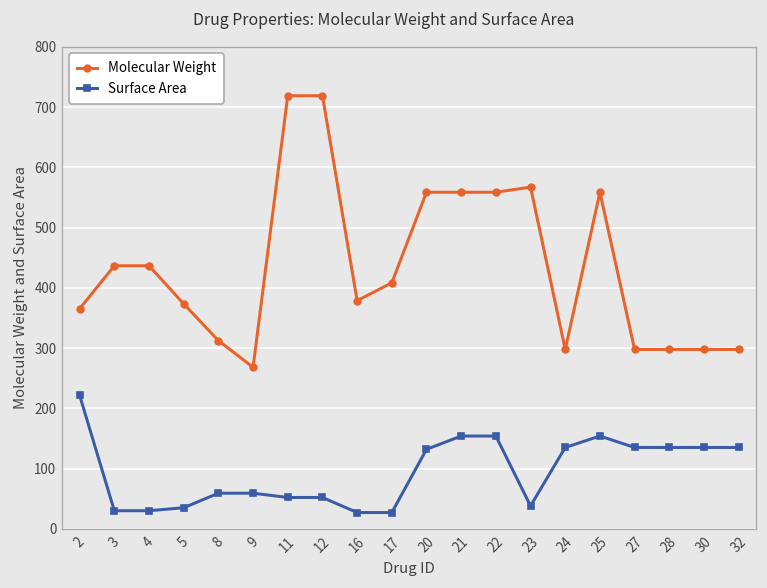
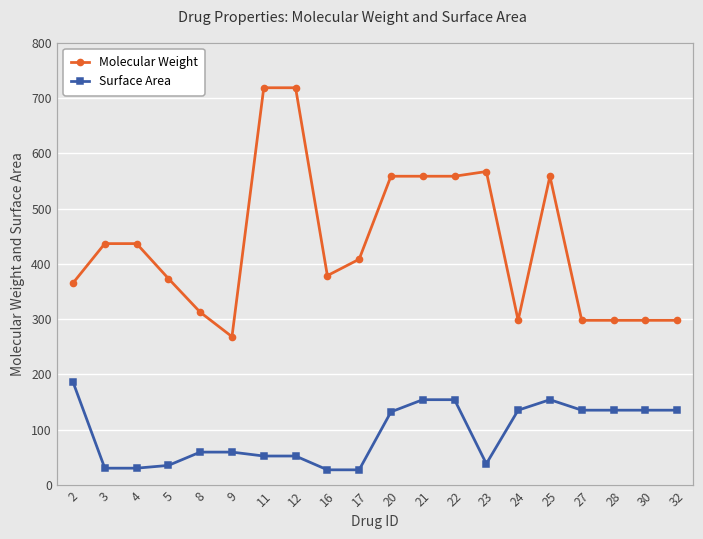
  {
    "Molecular Weight": {
      "2": 370,
      "3": 440,
      "4": 440,
      "5": 370,
      "8": 310,
      "9": 270,
      "11": 720,
      "12": 720,
      "16": 380,
      "17": 410,
      "20": 560,
      "21": 560,
      "22": 560,
      "23": 570,
      "24": 300,
      "25": 560,
      "27": 300,
      "28": 300,
      "30": 300,
      "32": 300
    },
    "Surface Area": {
-     "2": 220,
+     "2": 190,
      "3": 30,
      "4": 30,
      "5": 40,
      "8": 60,
      "9": 60,
      "11": 50,
      "12": 50,
      "16": 30,
      "17": 30,
      "20": 130,
      "21": 150,
      "22": 150,
      "23": 40,
      "24": 140,
      "25": 150,
      "27": 140,
      "28": 140,
      "30": 140,
      "32": 140
    }
  }
